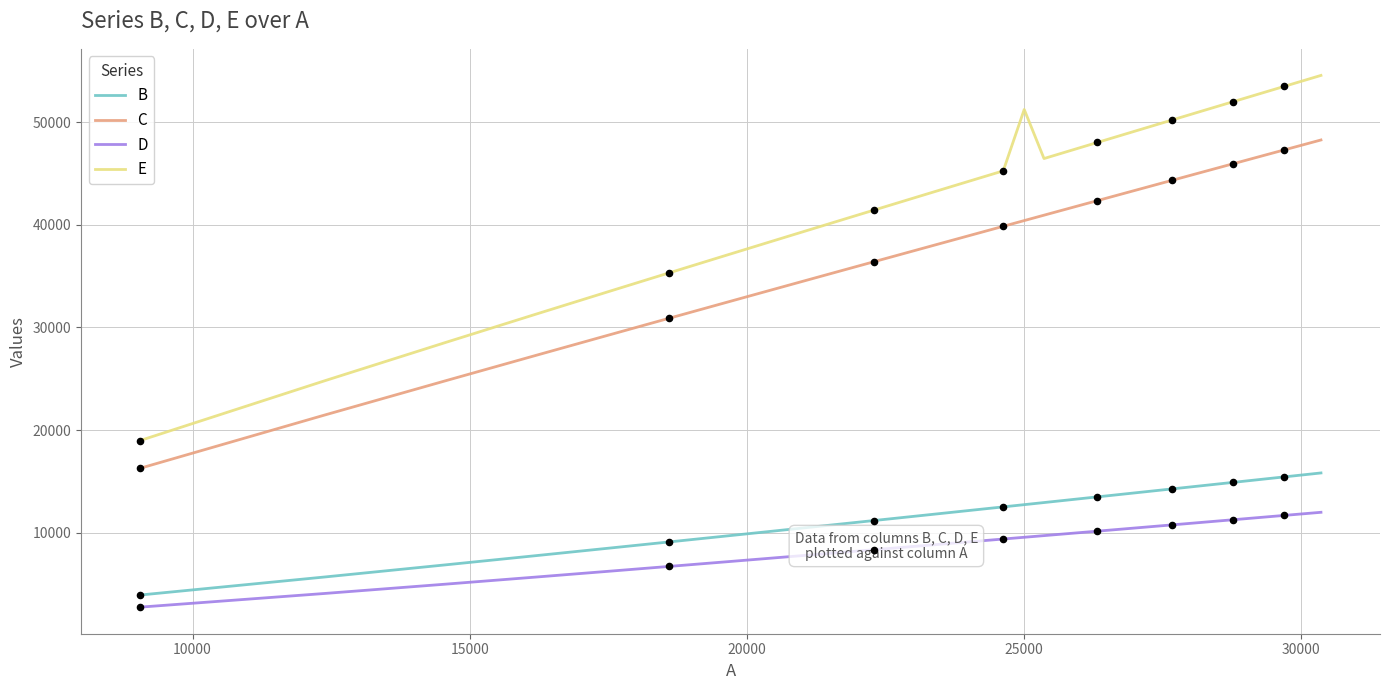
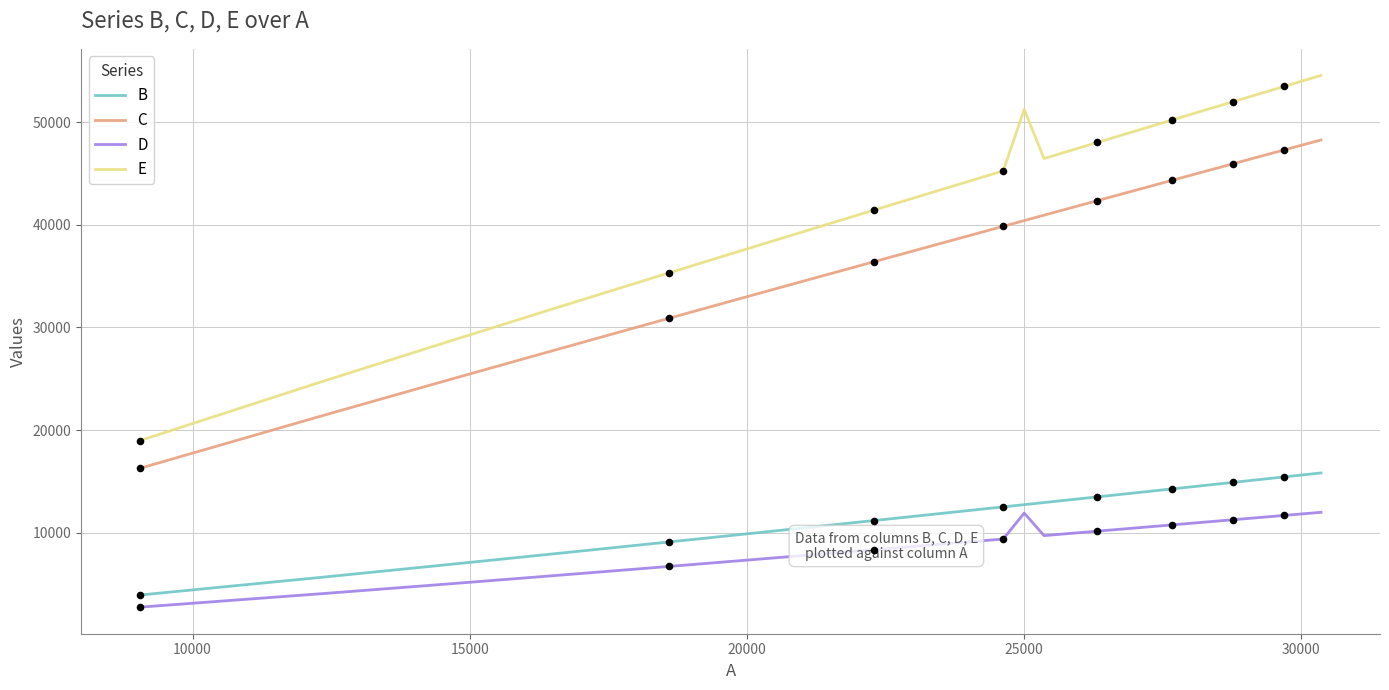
  {
    "B": {
      "25000": 12700
    },
    "C": {
      "25000": 40400
    },
    "D": {
-     "25000": 9600
+     "25000": 11900
    },
    "E": {
      "25000": 51200
    }
  }
